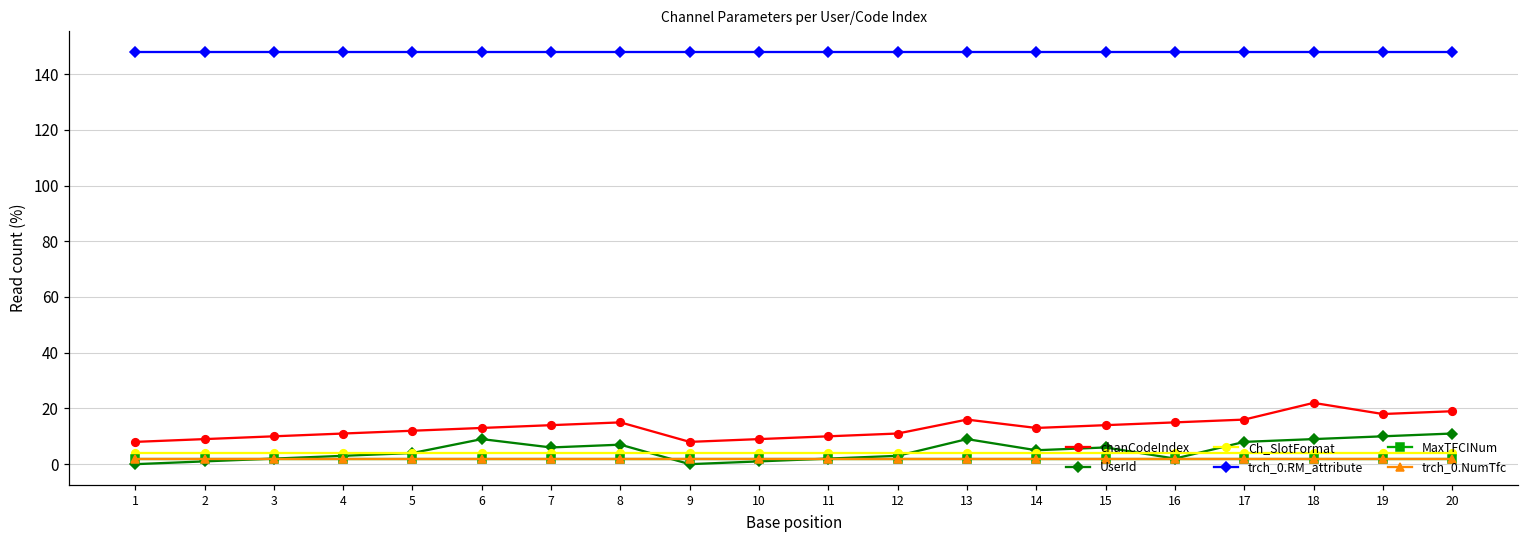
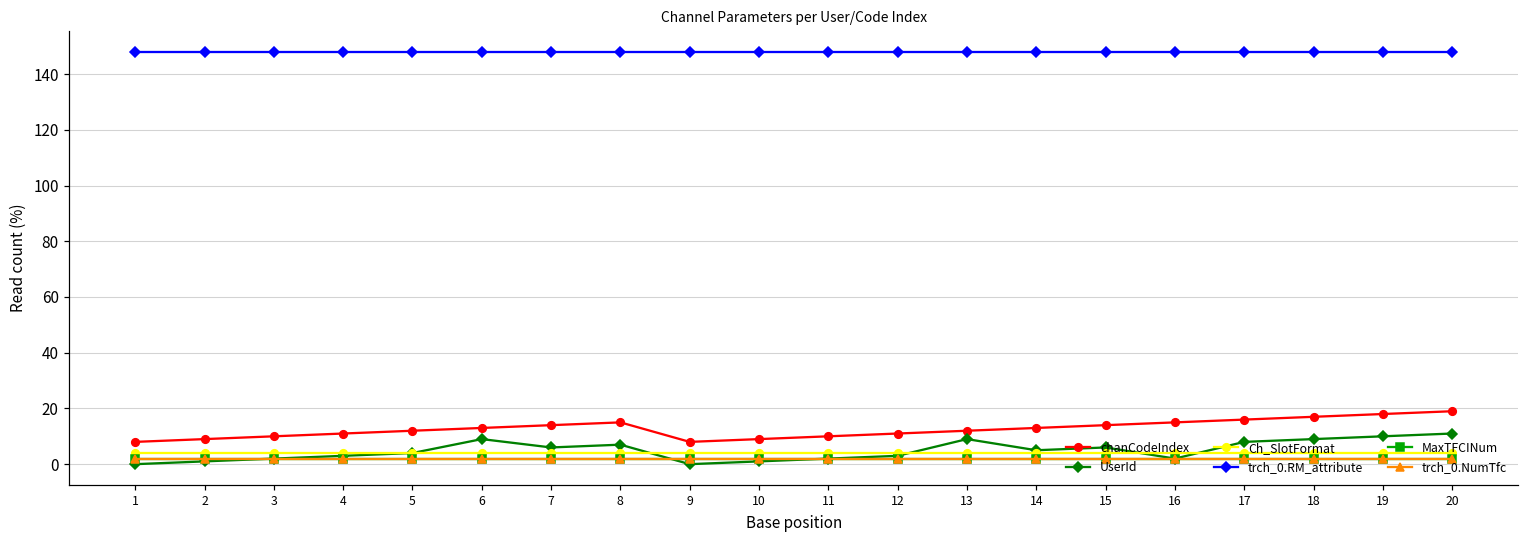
  {
    "chanCodeIndex": {
      "1": 8,
      "2": 9,
      "3": 10,
      "4": 11,
      "5": 12,
      "6": 13,
      "7": 14,
      "8": 15,
      "9": 8,
      "10": 9,
      "11": 10,
      "12": 11,
-     "13": 16,
+     "13": 12,
      "14": 13,
      "15": 14,
      "16": 15,
      "17": 16,
-     "18": 22,
+     "18": 17,
      "19": 18,
      "20": 19
    },
    "UserId": {
      "1": 0,
      "6": 9,
      "7": 6,
      "8": 7,
      "9": 0,
      "13": 9,
      "15": 6,
      "17": 8,
      "18": 9,
      "19": 10,
      "20": 11
    },
    "Ch_SlotFormat": {
      "1": 4,
      "2": 4,
      "3": 4,
      "4": 4,
      "6": 4,
      "7": 4,
      "8": 4,
      "9": 4,
      "10": 4,
      "11": 4,
      "12": 4,
      "13": 4,
      "15": 4,
      "16": 4,
      "17": 4,
      "18": 4,
      "19": 4,
      "20": 4
    },
    "trch_0.RM_attribute": {
      "1": 148,
      "2": 148,
      "3": 148,
      "4": 148,
      "5": 148,
      "6": 148,
      "7": 148,
      "8": 148,
      "9": 148,
      "10": 148,
      "11": 148,
      "12": 148,
      "13": 148,
      "14": 148,
      "15": 148,
      "16": 148,
      "17": 148,
      "18": 148,
      "19": 148,
      "20": 148
    },
    "trch_0.NumTfc": {
      "1": 2,
      "5": 2,
      "6": 2,
      "7": 2,
      "8": 2,
      "9": 2,
      "13": 2,
      "14": 2,
      "15": 2,
      "17": 2,
      "18": 2,
      "19": 2,
      "20": 2
    }
  }
